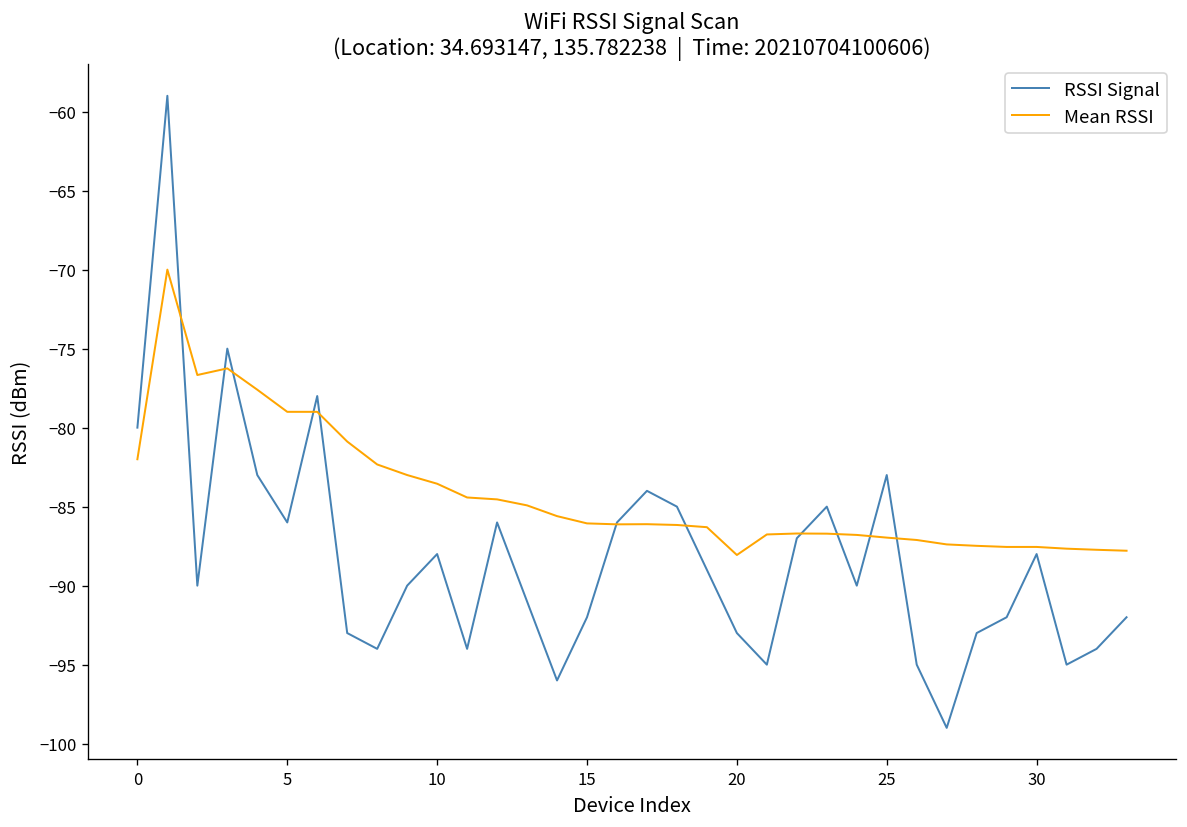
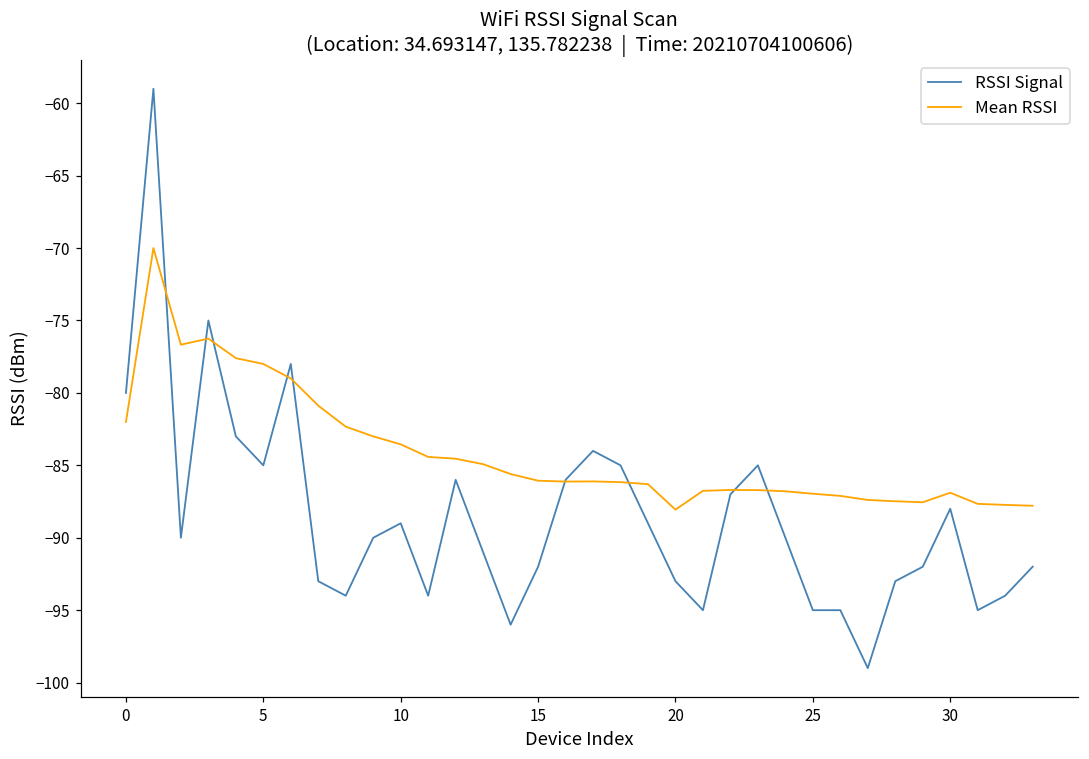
  {
    "RSSI Signal": {
      "0": -80,
-     "5": -86,
-     "10": -88,
+     "5": -85,
+     "10": -89,
      "15": -92,
      "20": -93,
-     "25": -83,
+     "25": -95,
      "30": -88
    },
    "Mean RSSI": {
      "0": -82.0,
-     "5": -79,
+     "5": -78,
      "10": -83.6,
      "15": -86.1,
      "20": -88.1,
      "25": -87.0,
-     "30": -87.6
+     "30": -86.9
    }
  }
